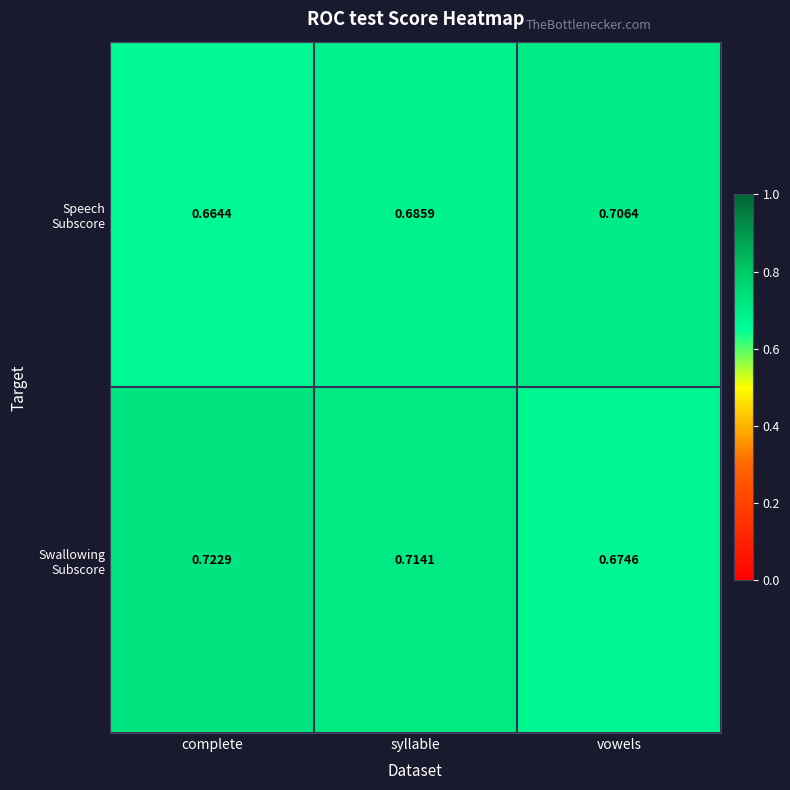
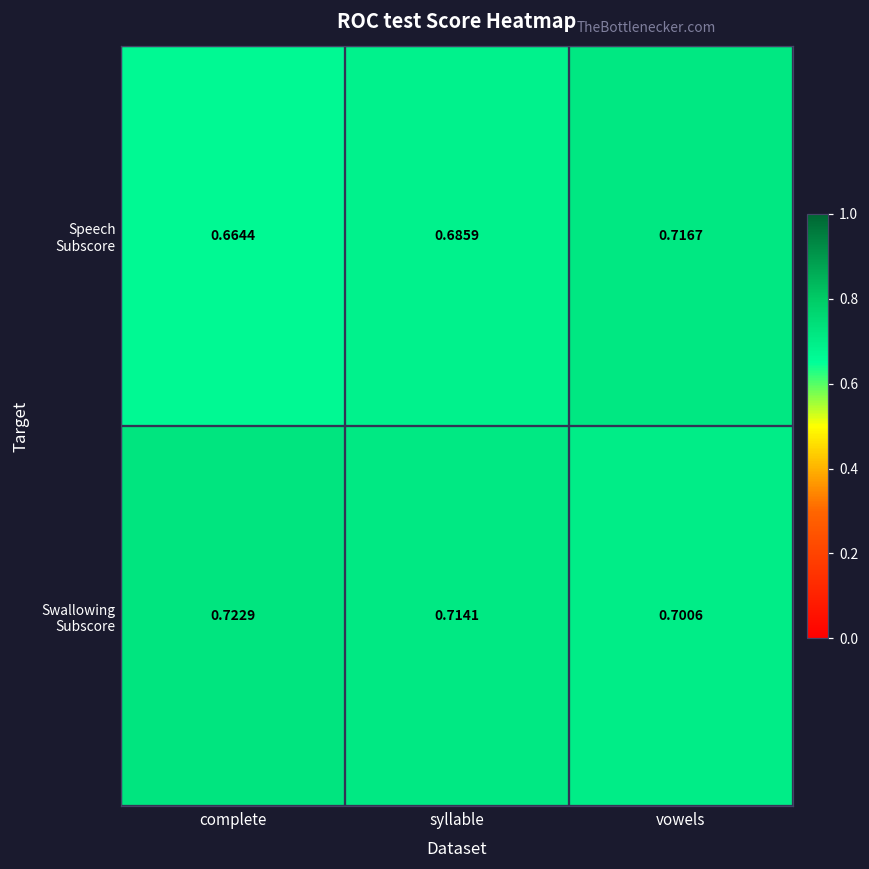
  {
    "Speech Subscore": {
      "complete": 0.6644,
      "syllable": 0.6859,
-     "vowels": 0.7064
+     "vowels": 0.7167
    },
    "Swallowing Subscore": {
      "complete": 0.7229,
      "syllable": 0.7141,
-     "vowels": 0.6746
+     "vowels": 0.7006
    }
  }
